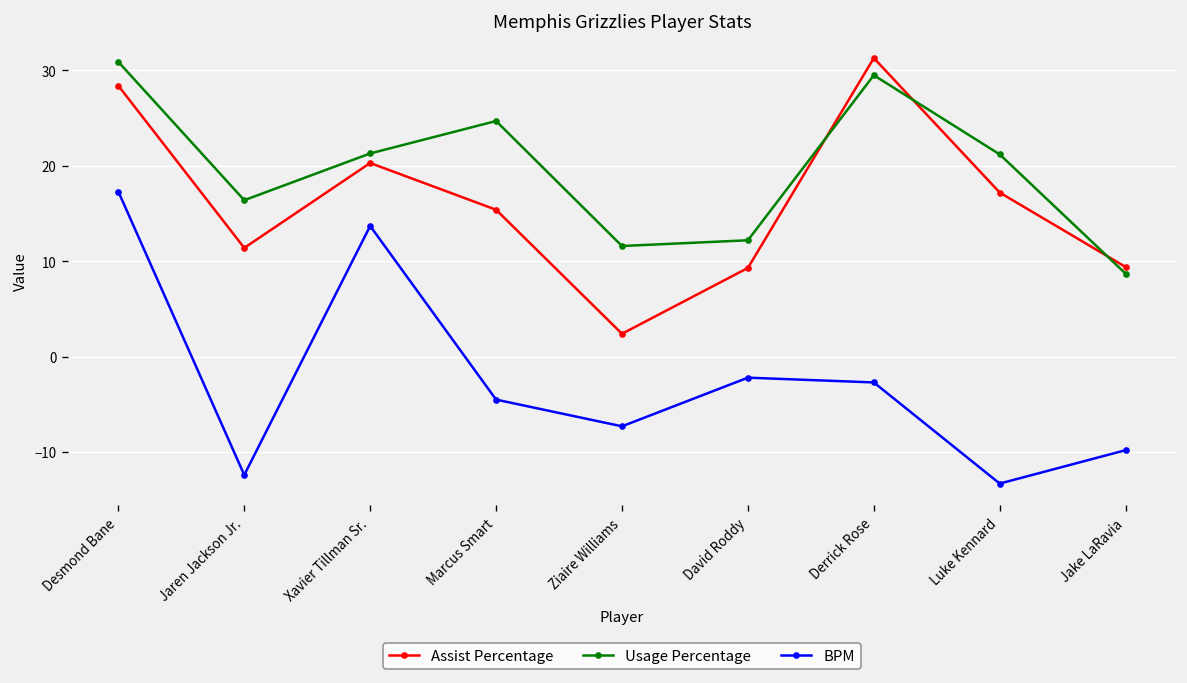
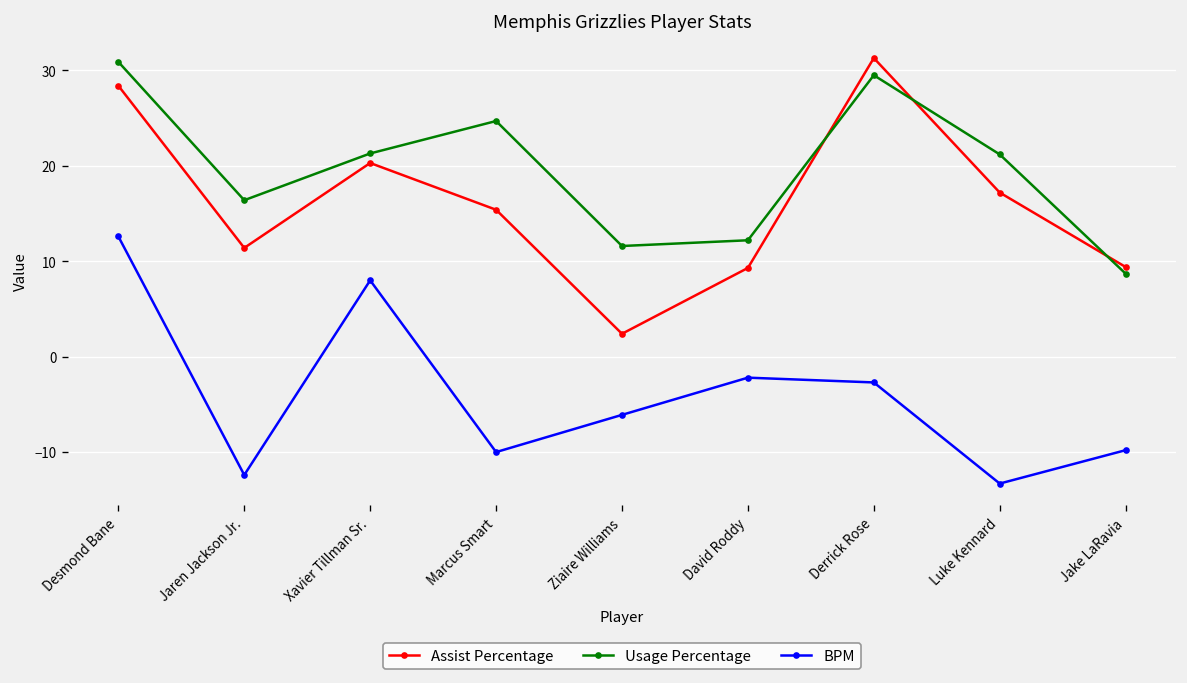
  {
    "Assist Percentage": {
      "Desmond Bane": 28,
      "Jaren Jackson Jr.": 11,
      "Xavier Tillman Sr.": 20,
      "Marcus Smart": 15,
      "Ziaire Williams": 2,
      "David Roddy": 9,
      "Derrick Rose": 31,
      "Luke Kennard": 17,
      "Jake LaRavia": 9
    },
    "Usage Percentage": {
      "Desmond Bane": 31,
      "Jaren Jackson Jr.": 16,
      "Xavier Tillman Sr.": 21,
      "Marcus Smart": 25,
      "Ziaire Williams": 12,
      "David Roddy": 12,
      "Derrick Rose": 30,
      "Luke Kennard": 21,
      "Jake LaRavia": 9
    },
    "BPM": {
-     "Desmond Bane": 17,
+     "Desmond Bane": 13,
      "Jaren Jackson Jr.": -12,
-     "Xavier Tillman Sr.": 14,
-     "Marcus Smart": -5,
-     "Ziaire Williams": -7,
+     "Xavier Tillman Sr.": 8,
+     "Marcus Smart": -10,
+     "Ziaire Williams": -6,
      "David Roddy": -2,
      "Derrick Rose": -3,
      "Luke Kennard": -13,
      "Jake LaRavia": -10
    }
  }
